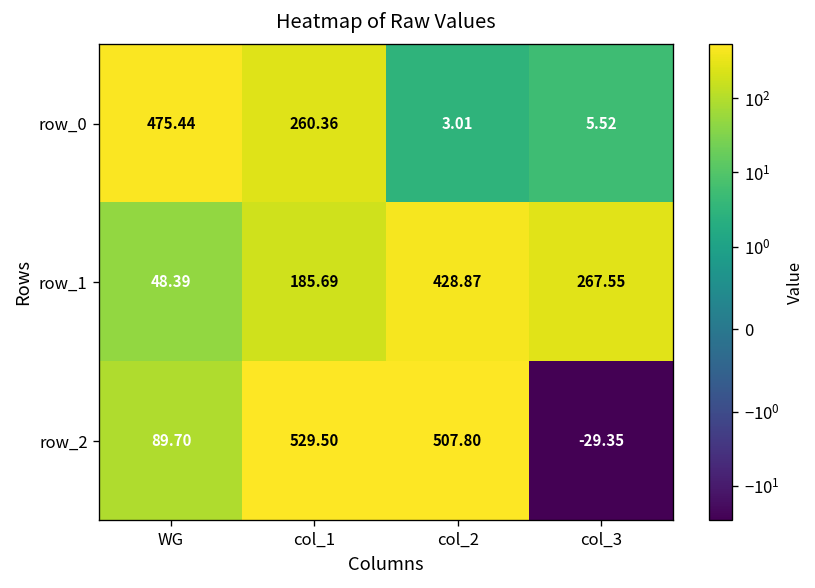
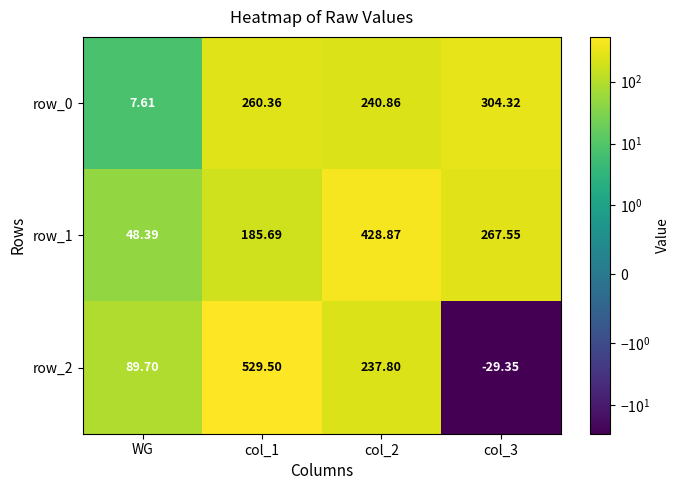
  {
    "row_0": {
-     "WG": 475.44,
+     "WG": 7.61,
      "col_1": 260.36,
-     "col_2": 3.01,
-     "col_3": 5.52
+     "col_2": 240.86,
+     "col_3": 304.32
    },
    "row_1": {
      "WG": 48.39,
      "col_1": 185.69,
      "col_2": 428.87,
      "col_3": 267.55
    },
    "row_2": {
      "WG": 89.70,
      "col_1": 529.50,
-     "col_2": 507.80,
+     "col_2": 237.80,
      "col_3": -29.35
    }
  }
